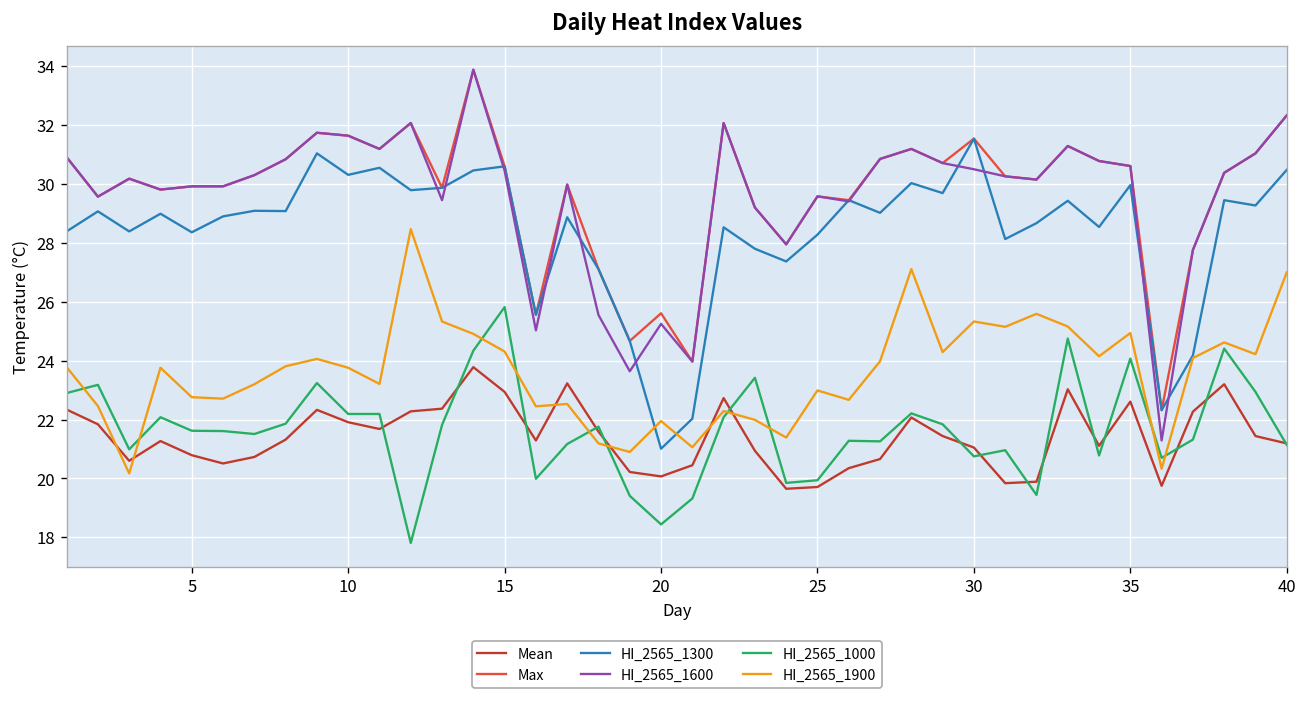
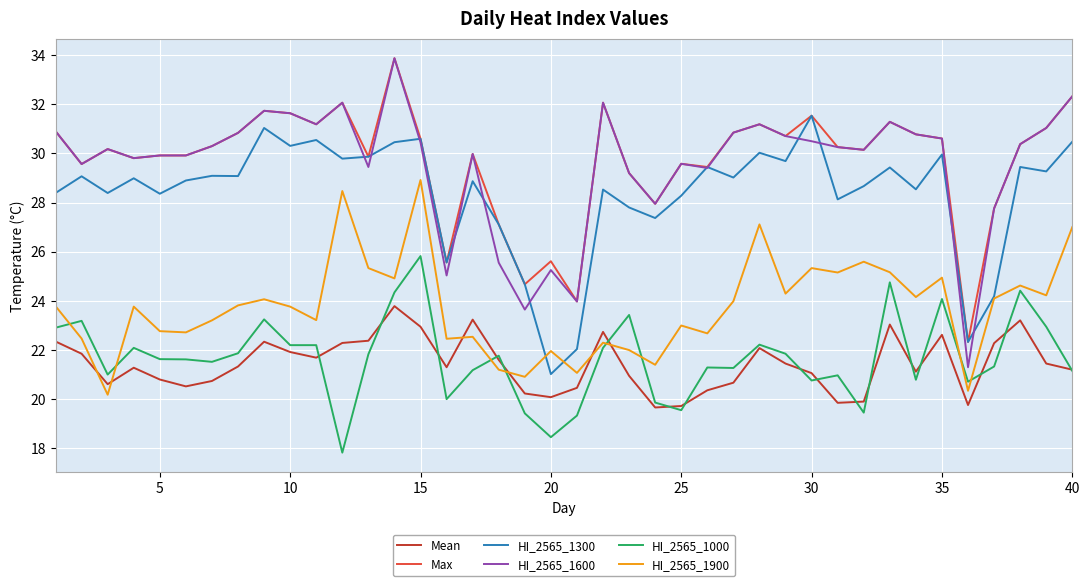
  {
    "HI_2565_1300": {
      "5": 28.4,
      "10": 30.3,
      "20": 21.0,
      "25": 28.3,
      "35": 30.0,
      "40": 30.5
    },
    "HI_2565_1600": {
      "15": 30.5,
      "20": 25.3,
      "30": 30.5
    },
    "HI_2565_1000": {
      "5": 21.6,
      "10": 22.2,
      "15": 25.8,
      "20": 18.4,
-     "25": 19.9,
+     "25": 19.5,
      "30": 20.8,
      "35": 24.1
    },
    "HI_2565_1900": {
      "5": 22.8,
      "10": 23.8,
-     "15": 24.3,
+     "15": 28.9,
      "20": 22.0,
      "25": 23.0,
      "30": 25.3,
      "35": 24.9,
      "40": 27.0
    }
  }
